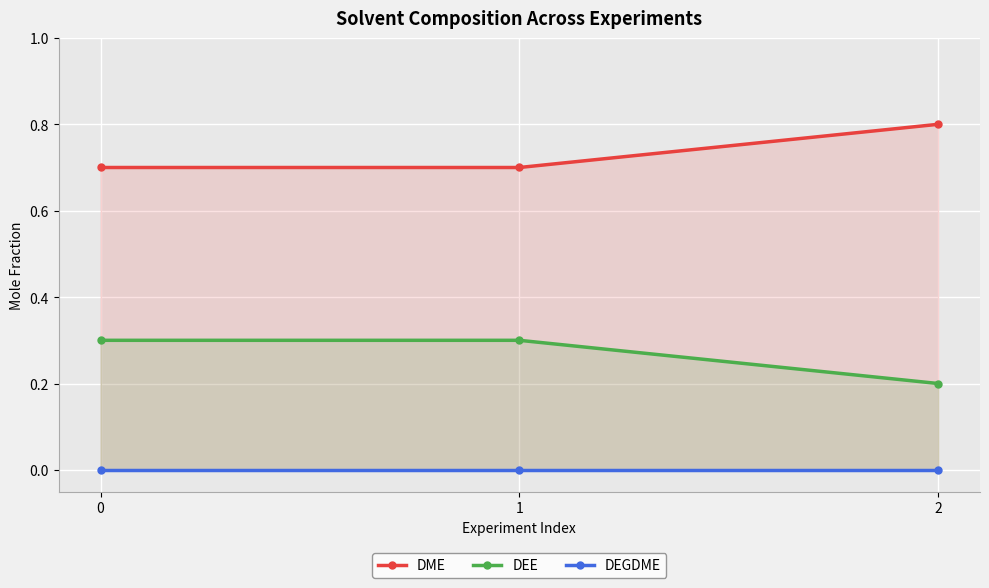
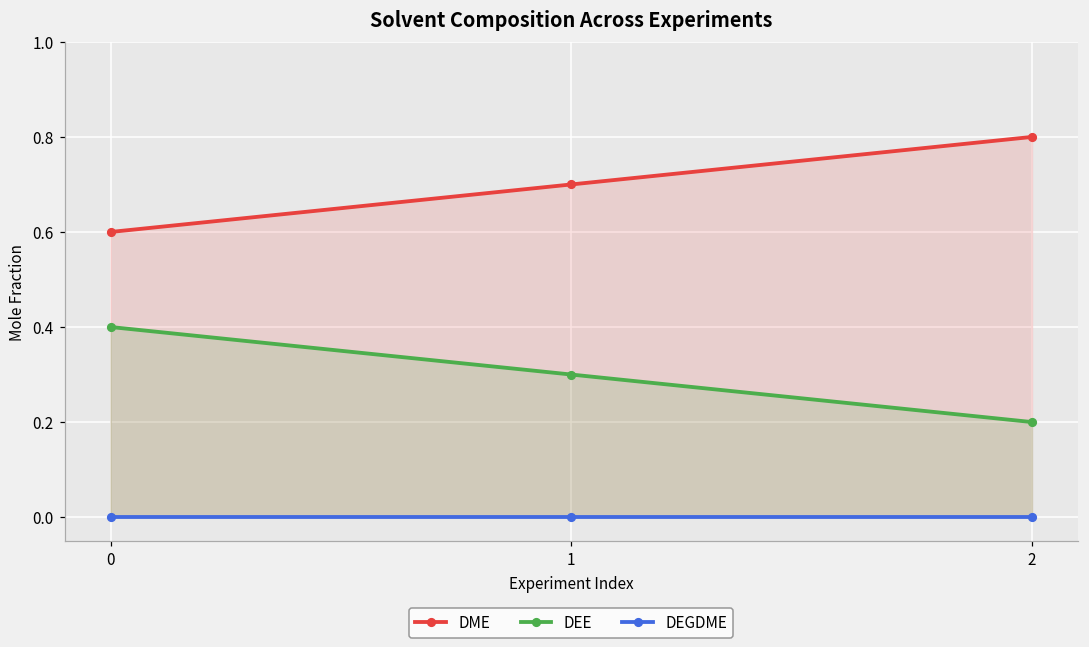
  {
    "DME": {
-     "0": 0.7,
+     "0": 0.6,
      "1": 0.7,
      "2": 0.8
    },
    "DEE": {
-     "0": 0.3,
+     "0": 0.4,
      "1": 0.3,
      "2": 0.2
    },
    "DEGDME": {
      "0": 0.0,
      "1": 0.0,
      "2": 0.0
    }
  }
